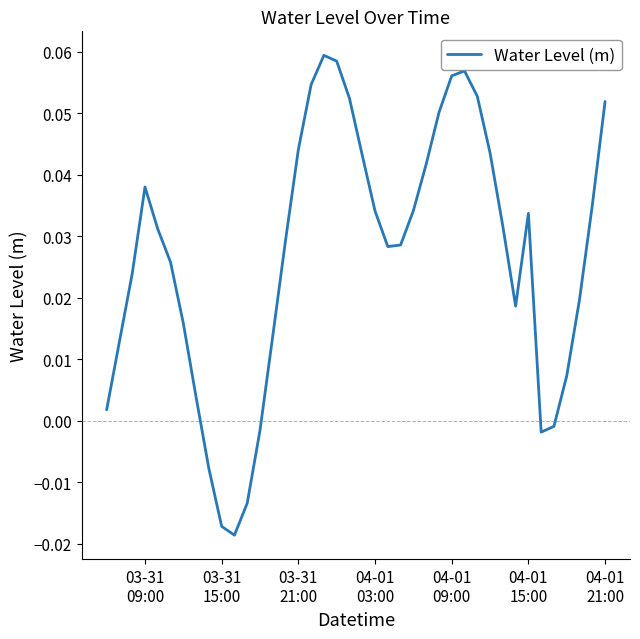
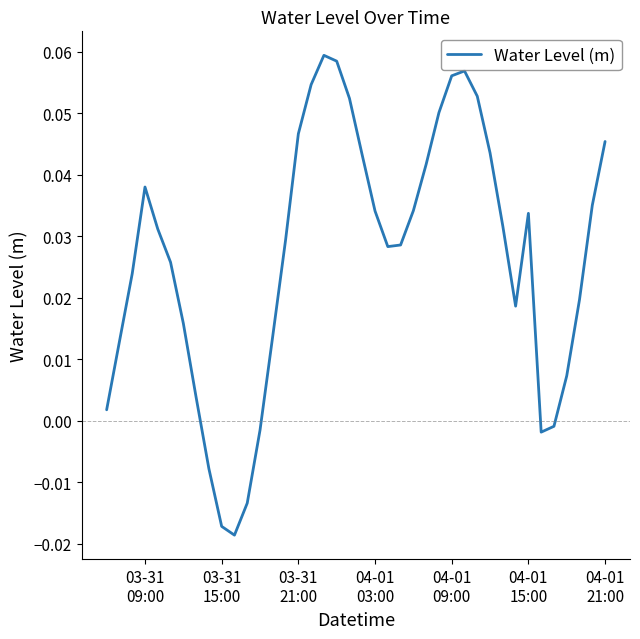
  {
    "03-31 09:00": 0.038,
    "03-31 15:00": -0.017,
-   "03-31 21:00": 0.044,
+   "03-31 21:00": 0.047,
    "04-01 03:00": 0.034,
    "04-01 09:00": 0.056,
    "04-01 15:00": 0.034,
-   "04-01 21:00": 0.052
+   "04-01 21:00": 0.045
  }
